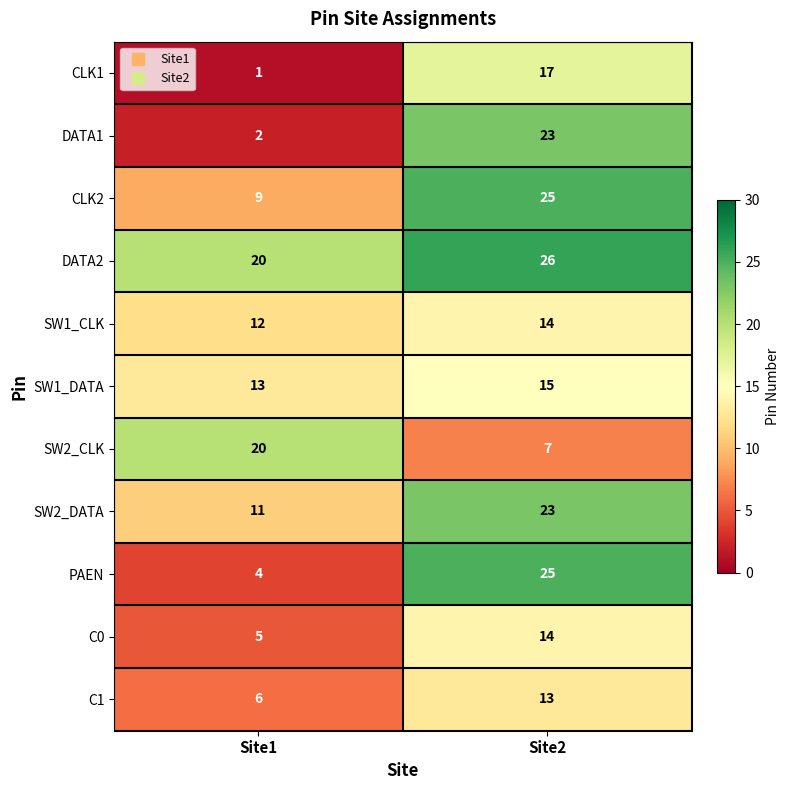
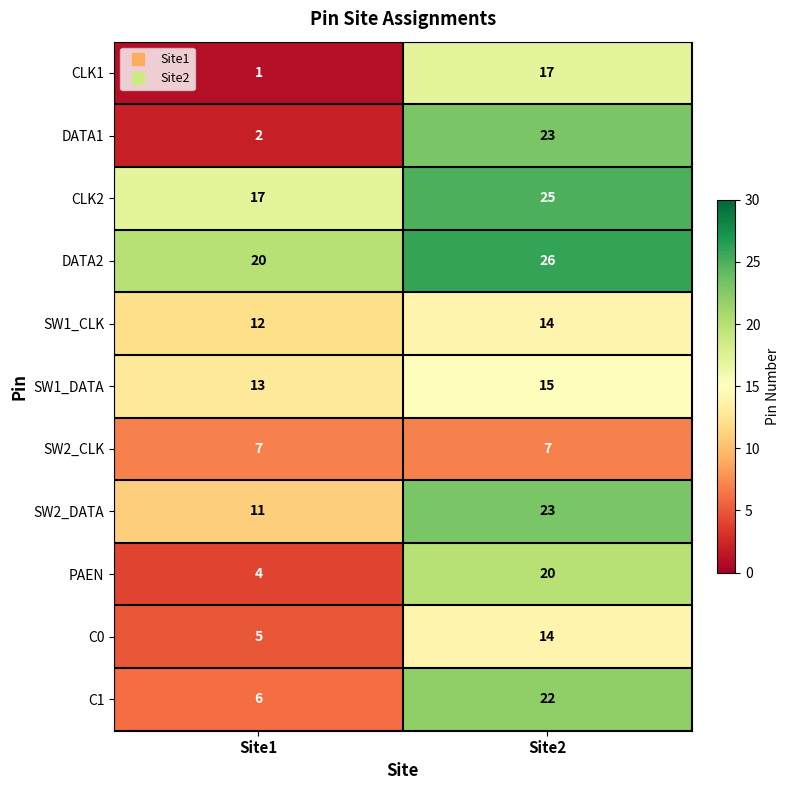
  {
    "CLK1": {
      "Site1": 1,
      "Site2": 17
    },
    "DATA1": {
      "Site1": 2,
      "Site2": 23
    },
    "CLK2": {
-     "Site1": 9,
+     "Site1": 17,
      "Site2": 25
    },
    "DATA2": {
      "Site1": 20,
      "Site2": 26
    },
    "SW1_CLK": {
      "Site1": 12,
      "Site2": 14
    },
    "SW1_DATA": {
      "Site1": 13,
      "Site2": 15
    },
    "SW2_CLK": {
-     "Site1": 20,
+     "Site1": 7,
      "Site2": 7
    },
    "SW2_DATA": {
      "Site1": 11,
      "Site2": 23
    },
    "PAEN": {
      "Site1": 4,
-     "Site2": 25
+     "Site2": 20
    },
    "C0": {
      "Site1": 5,
      "Site2": 14
    },
    "C1": {
      "Site1": 6,
-     "Site2": 13
+     "Site2": 22
    }
  }
